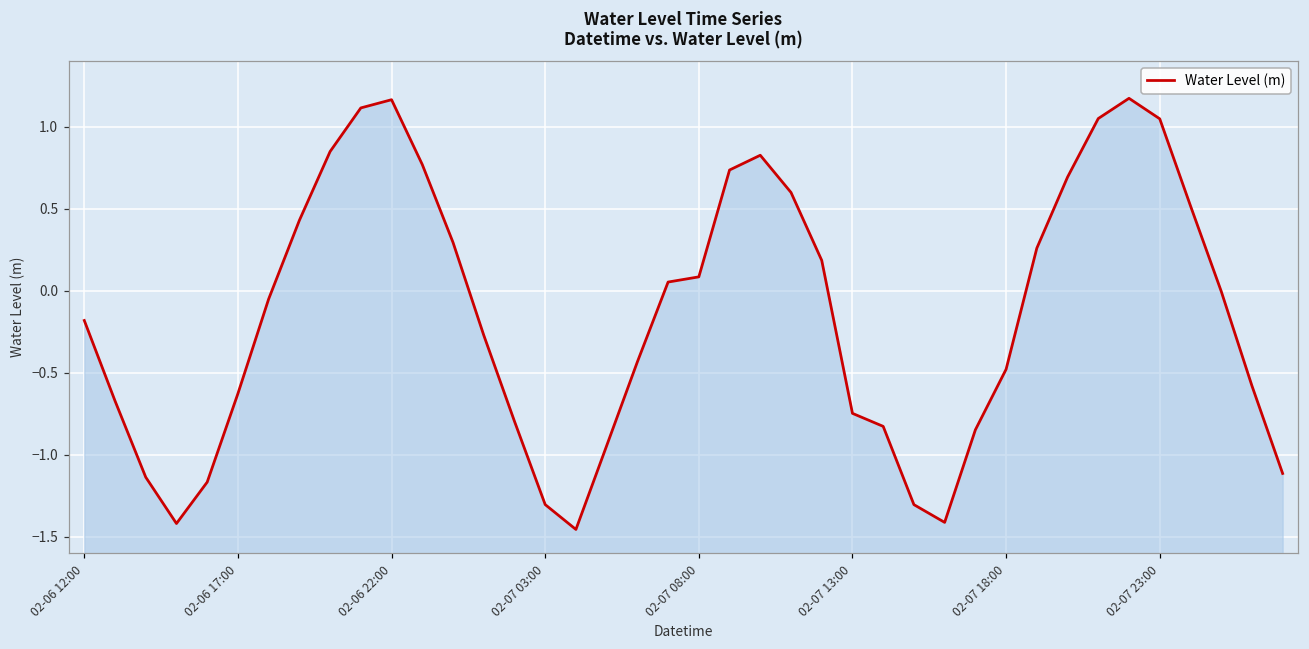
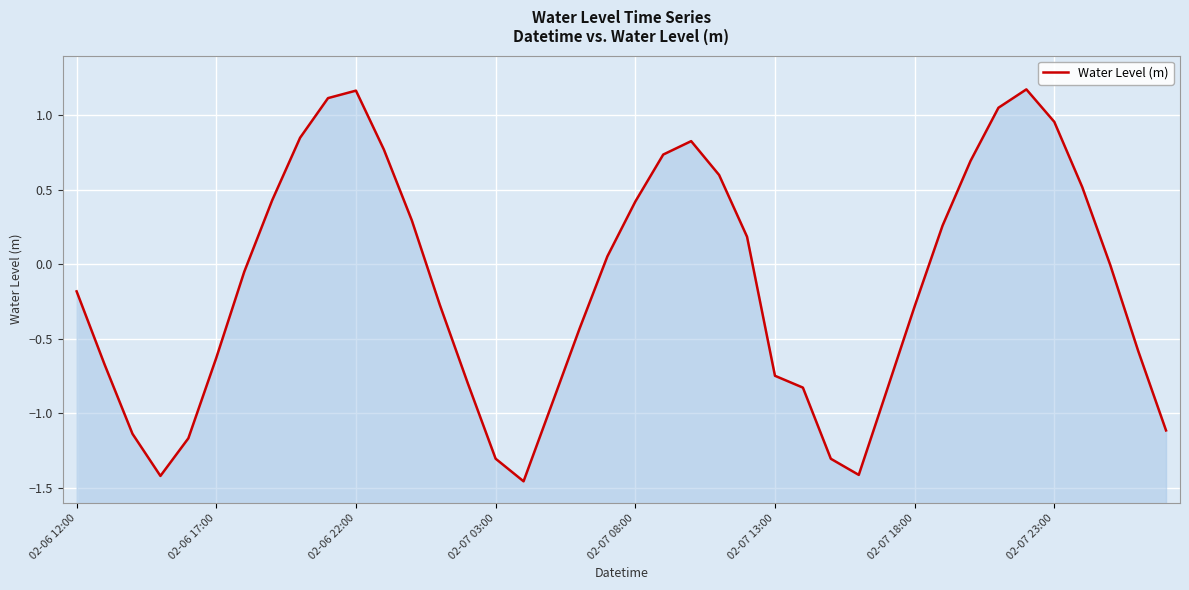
  {
    "02-06 12:00": -0.18,
    "02-06 17:00": -0.63,
    "02-06 22:00": 1.16,
    "02-07 03:00": -1.30,
-   "02-07 08:00": 0.08,
+   "02-07 08:00": 0.42,
    "02-07 13:00": -0.75,
-   "02-07 18:00": -0.48,
-   "02-07 23:00": 1.05
+   "02-07 18:00": -0.28,
+   "02-07 23:00": 0.96
  }
